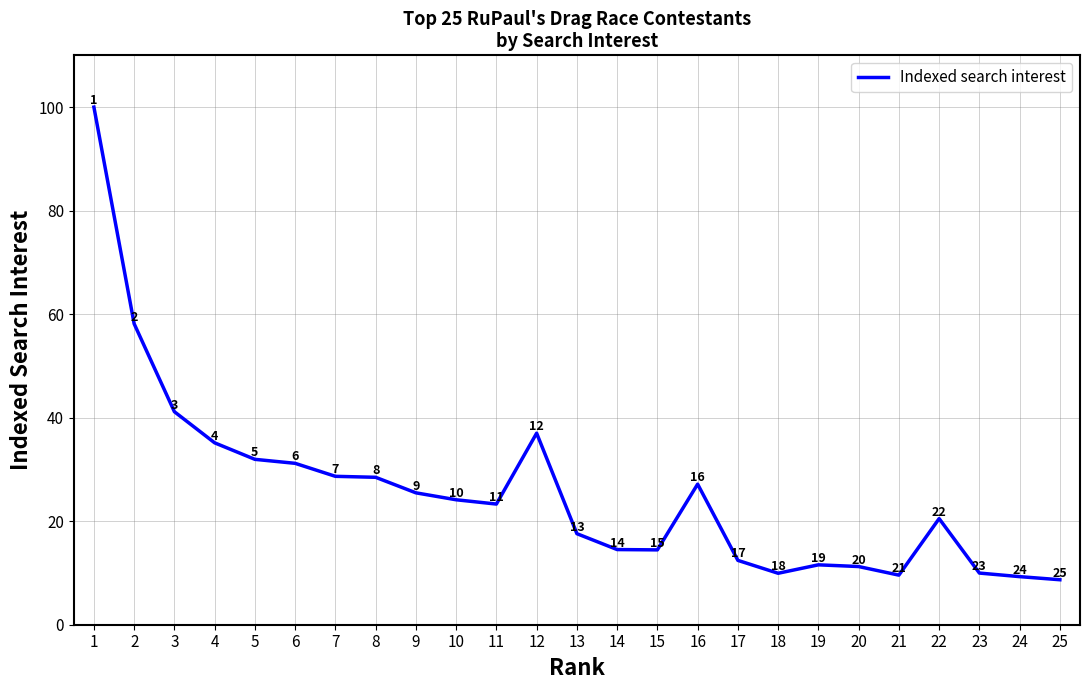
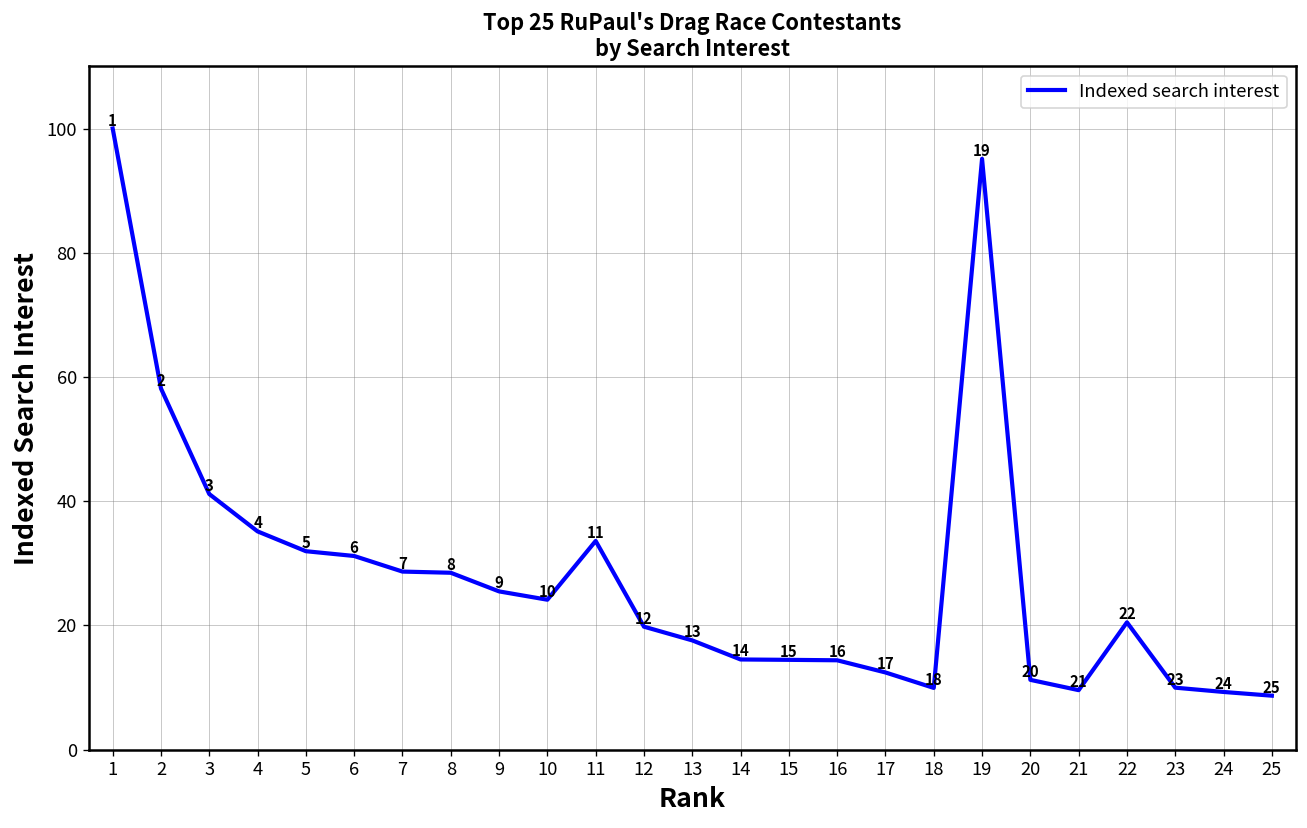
  {
-   "11": 23,
-   "12": 37,
-   "16": 27,
-   "19": 12
+   "11": 34,
+   "12": 20,
+   "16": 14,
+   "19": 95
  }
